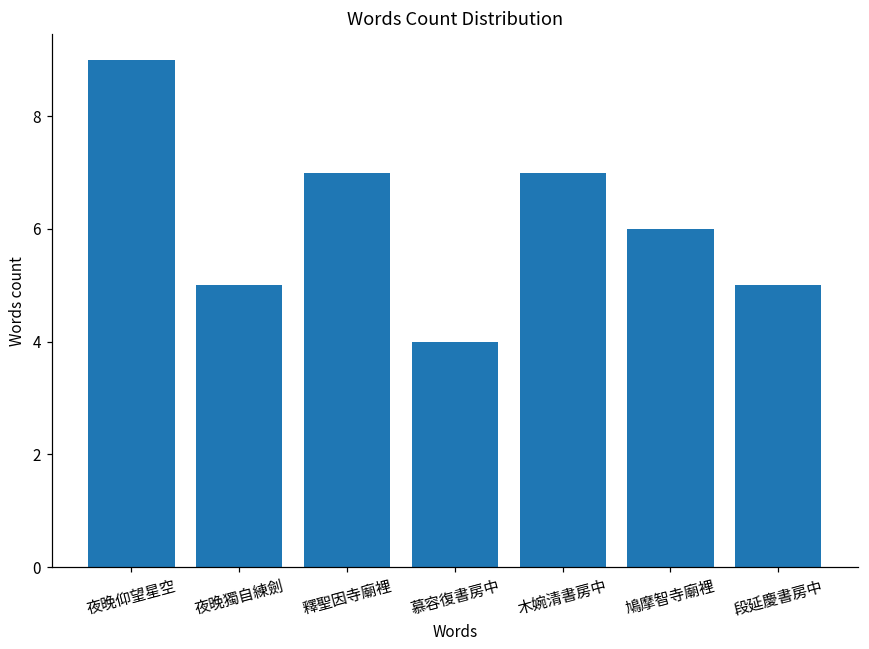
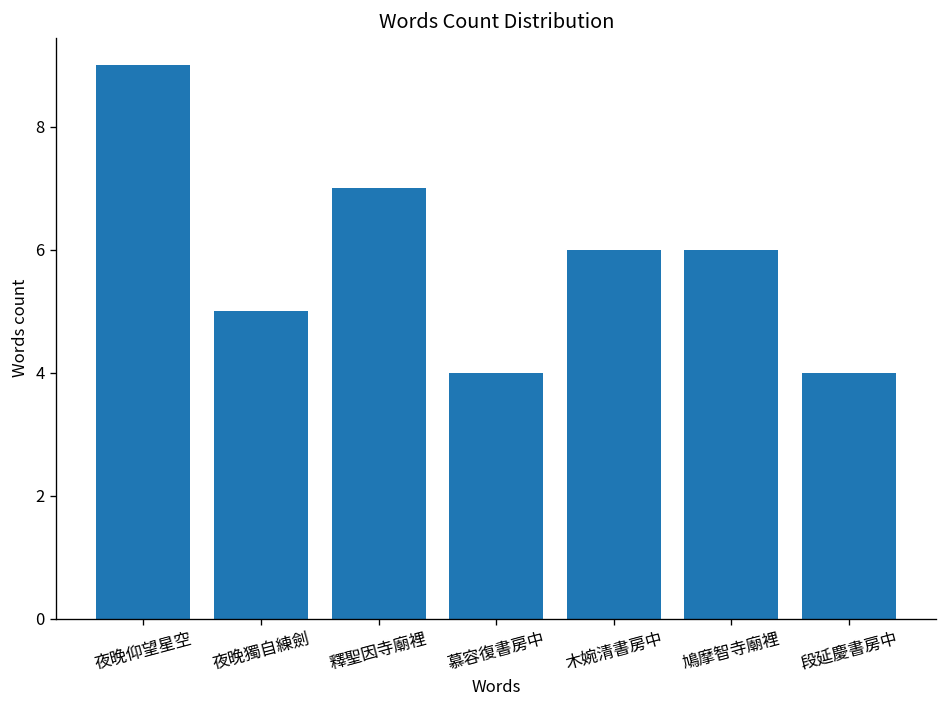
  {
    "夜晚仰望星空": 9,
    "夜晚獨自練劍": 5,
    "釋聖因寺廟裡": 7,
    "慕容復書房中": 4,
-   "木婉清書房中": 7,
+   "木婉清書房中": 6,
    "鳩摩智寺廟裡": 6,
-   "段延慶書房中": 5
+   "段延慶書房中": 4
  }
